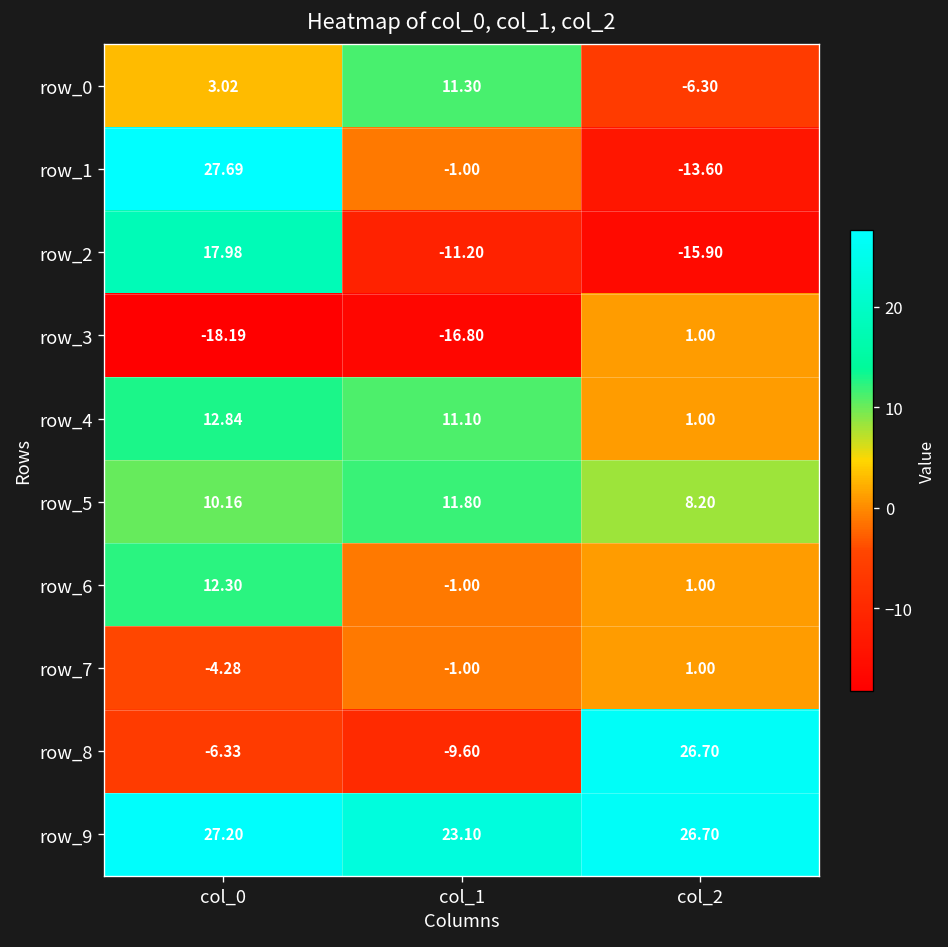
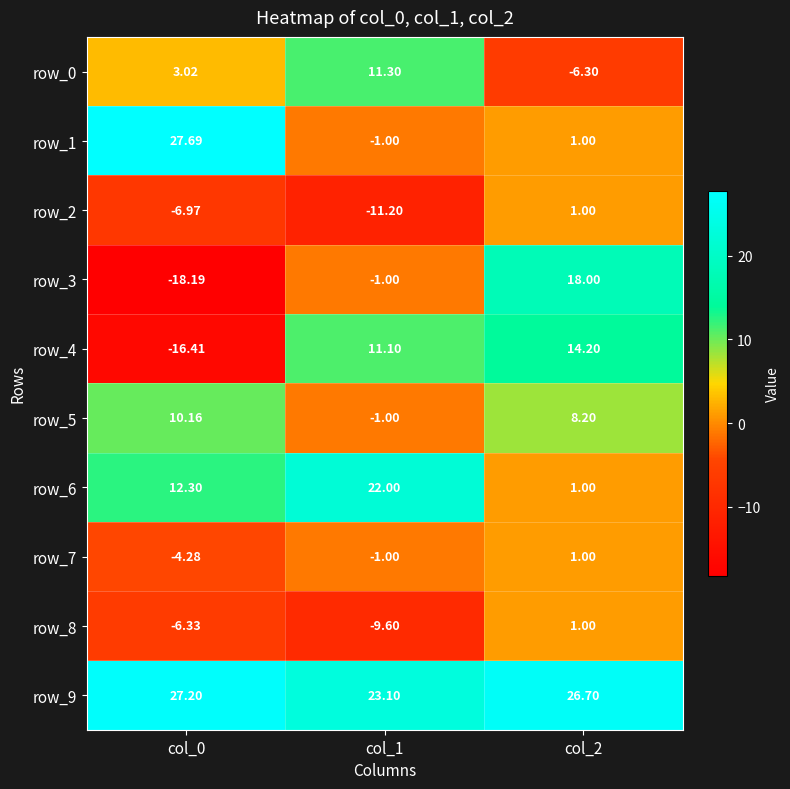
  {
    "row_0": {
      "col_0": 3.02,
      "col_1": 11.30,
      "col_2": -6.30
    },
    "row_1": {
      "col_0": 27.69,
      "col_1": -1.00,
-     "col_2": -13.60
+     "col_2": 1.00
    },
    "row_2": {
-     "col_0": 17.98,
+     "col_0": -6.97,
      "col_1": -11.20,
-     "col_2": -15.90
+     "col_2": 1.00
    },
    "row_3": {
      "col_0": -18.19,
-     "col_1": -16.80,
-     "col_2": 1.00
+     "col_1": -1.00,
+     "col_2": 18.00
    },
    "row_4": {
-     "col_0": 12.84,
+     "col_0": -16.41,
      "col_1": 11.10,
-     "col_2": 1.00
+     "col_2": 14.20
    },
    "row_5": {
      "col_0": 10.16,
-     "col_1": 11.80,
+     "col_1": -1.00,
      "col_2": 8.20
    },
    "row_6": {
      "col_0": 12.30,
-     "col_1": -1.00,
+     "col_1": 22.00,
      "col_2": 1.00
    },
    "row_7": {
      "col_0": -4.28,
      "col_1": -1.00,
      "col_2": 1.00
    },
    "row_8": {
      "col_0": -6.33,
      "col_1": -9.60,
-     "col_2": 26.70
+     "col_2": 1.00
    },
    "row_9": {
      "col_0": 27.20,
      "col_1": 23.10,
      "col_2": 26.70
    }
  }
